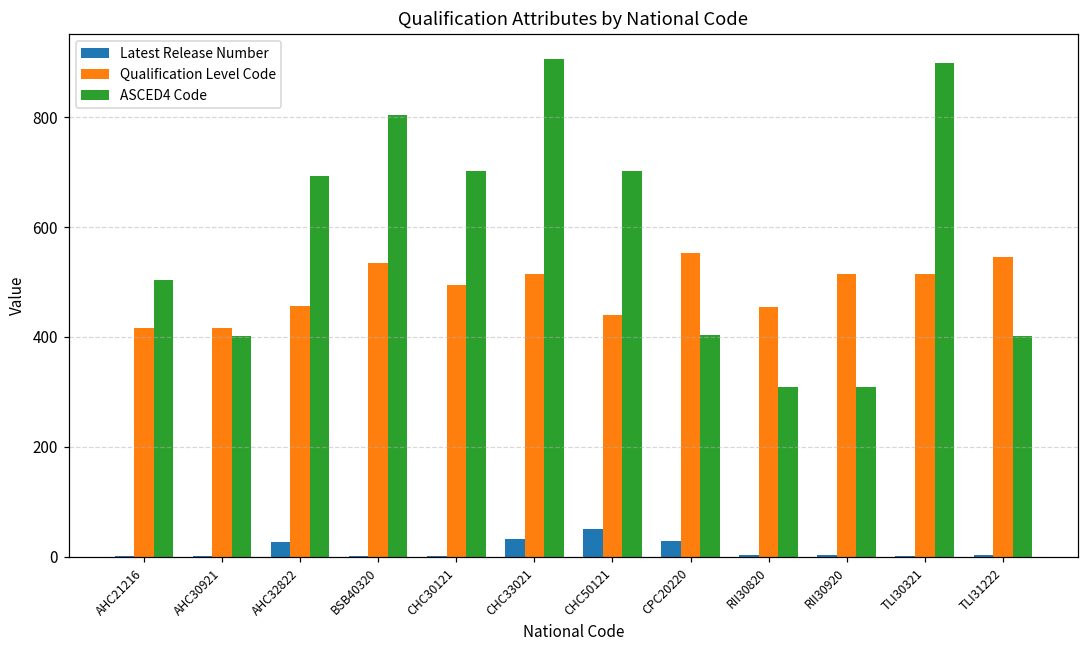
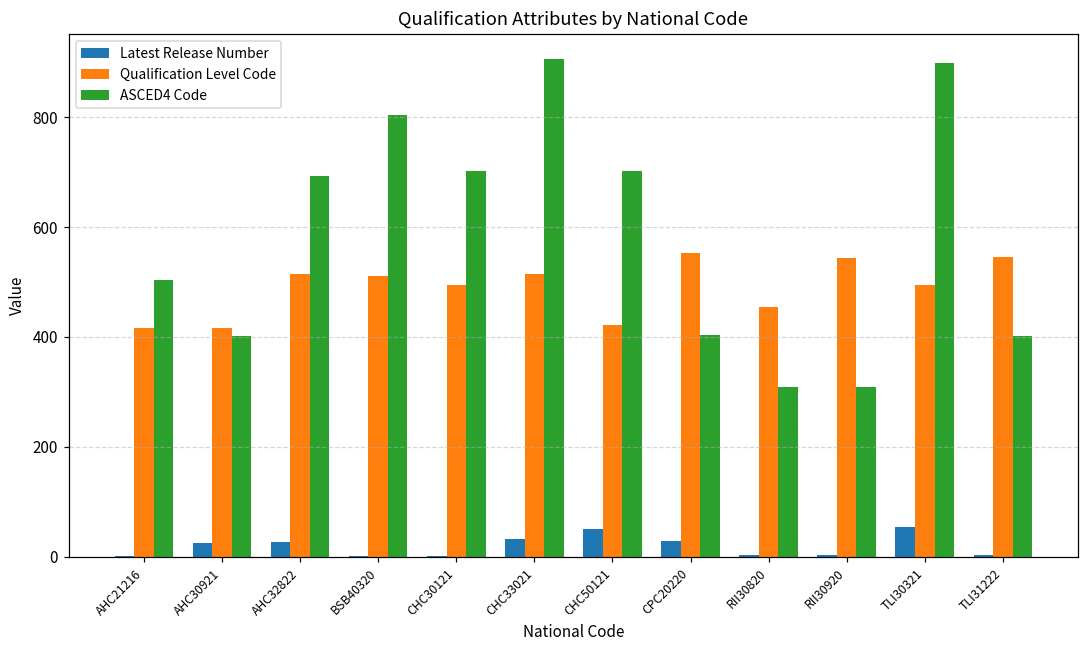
  {
    "Latest Release Number": {
-     "AHC30921": 0,
+     "AHC30921": 30,
      "AHC32822": 30,
      "CHC33021": 30,
      "CHC50121": 50,
      "CPC20220": 30,
-     "TLI30321": 0
+     "TLI30321": 50
    },
    "Qualification Level Code": {
      "AHC21216": 420,
      "AHC30921": 420,
-     "AHC32822": 460,
-     "BSB40320": 530,
+     "AHC32822": 510,
+     "BSB40320": 510,
      "CHC30121": 500,
      "CHC33021": 510,
-     "CHC50121": 440,
+     "CHC50121": 420,
      "CPC20220": 550,
      "RII30820": 450,
-     "RII30920": 510,
-     "TLI30321": 510,
+     "RII30920": 540,
+     "TLI30321": 490,
      "TLI31222": 550
    },
    "ASCED4 Code": {
      "AHC21216": 500,
      "AHC30921": 400,
      "AHC32822": 690,
      "BSB40320": 800,
      "CHC30121": 700,
      "CHC33021": 910,
      "CHC50121": 700,
      "CPC20220": 400,
      "RII30820": 310,
      "RII30920": 310,
      "TLI30321": 900,
      "TLI31222": 400
    }
  }
